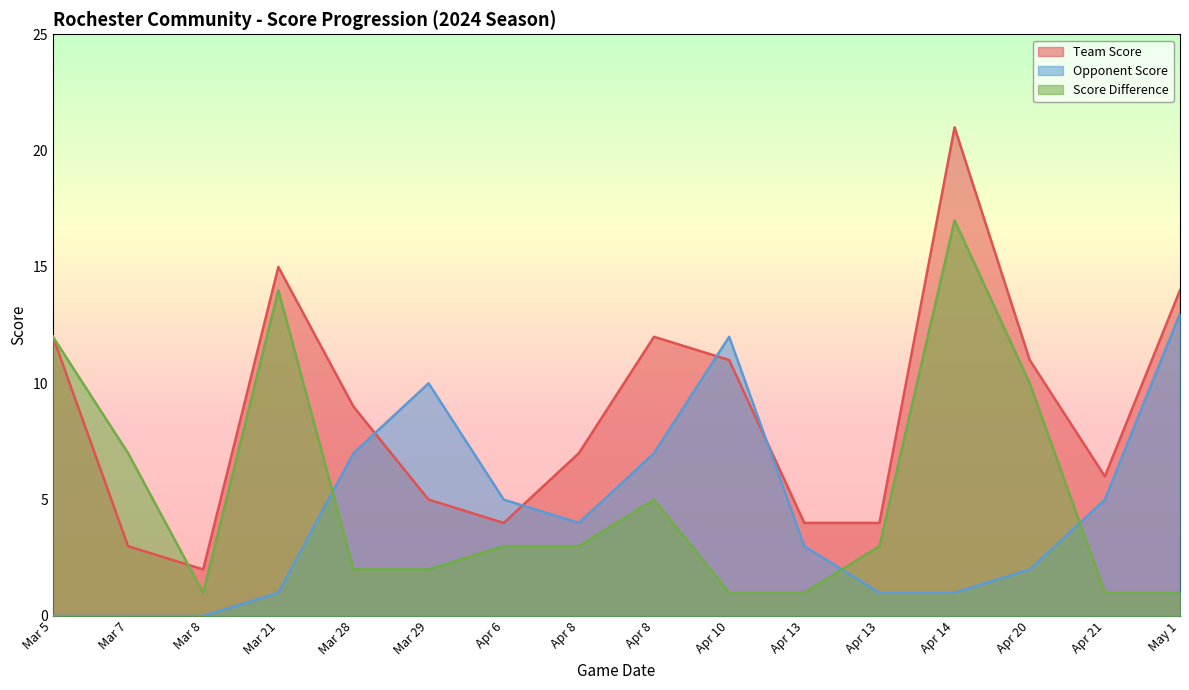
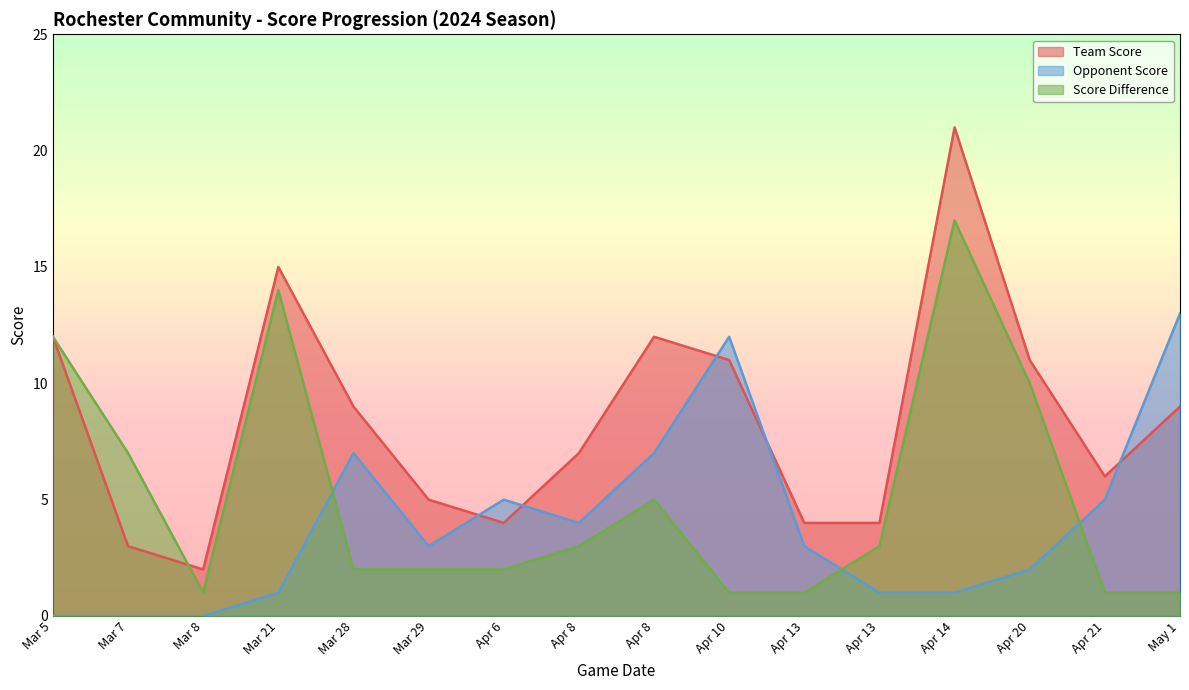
  {
    "Team Score": {
      "Mar 7": 3,
      "Mar 8": 2,
      "Mar 21": 15,
      "Mar 28": 9,
      "Mar 29": 5,
      "Apr 6": 4,
      "Apr 10": 11,
      "Apr 14": 21,
      "Apr 20": 11,
      "Apr 21": 6,
-     "May 1": 14
+     "May 1": 9
    },
    "Opponent Score": {
      "Mar 5": 0,
      "Mar 7": 0,
      "Mar 8": 0,
      "Mar 21": 1,
      "Mar 28": 7,
-     "Mar 29": 10,
+     "Mar 29": 3,
      "Apr 6": 5,
      "Apr 10": 12,
      "Apr 14": 1,
      "Apr 20": 2,
      "Apr 21": 5,
      "May 1": 13
    },
    "Score Difference": {
      "Mar 7": 7,
      "Mar 8": 1,
      "Mar 21": 14,
      "Mar 28": 2,
      "Mar 29": 2,
-     "Apr 6": 3,
+     "Apr 6": 2,
      "Apr 10": 1,
      "Apr 14": 17,
      "Apr 20": 10,
      "Apr 21": 1,
      "May 1": 1
    }
  }
